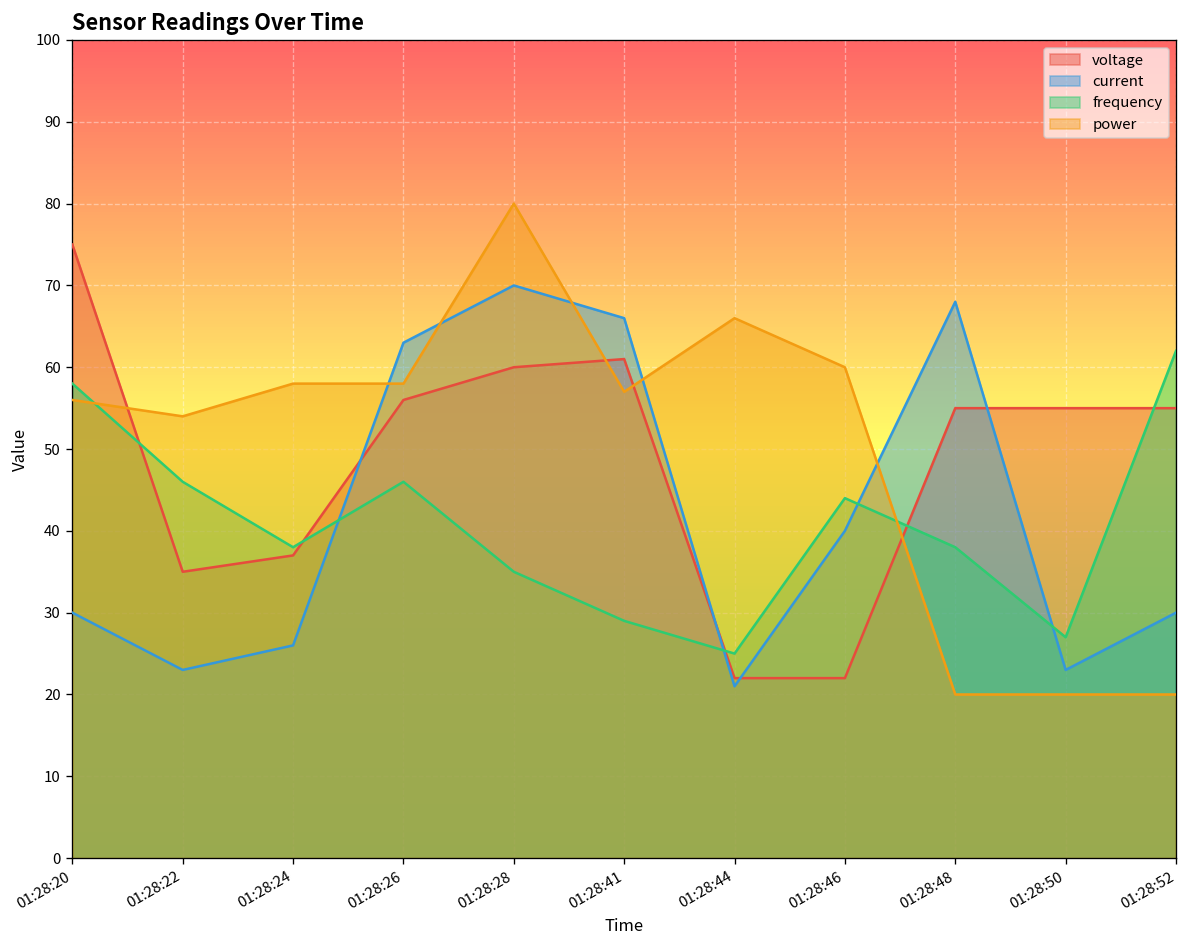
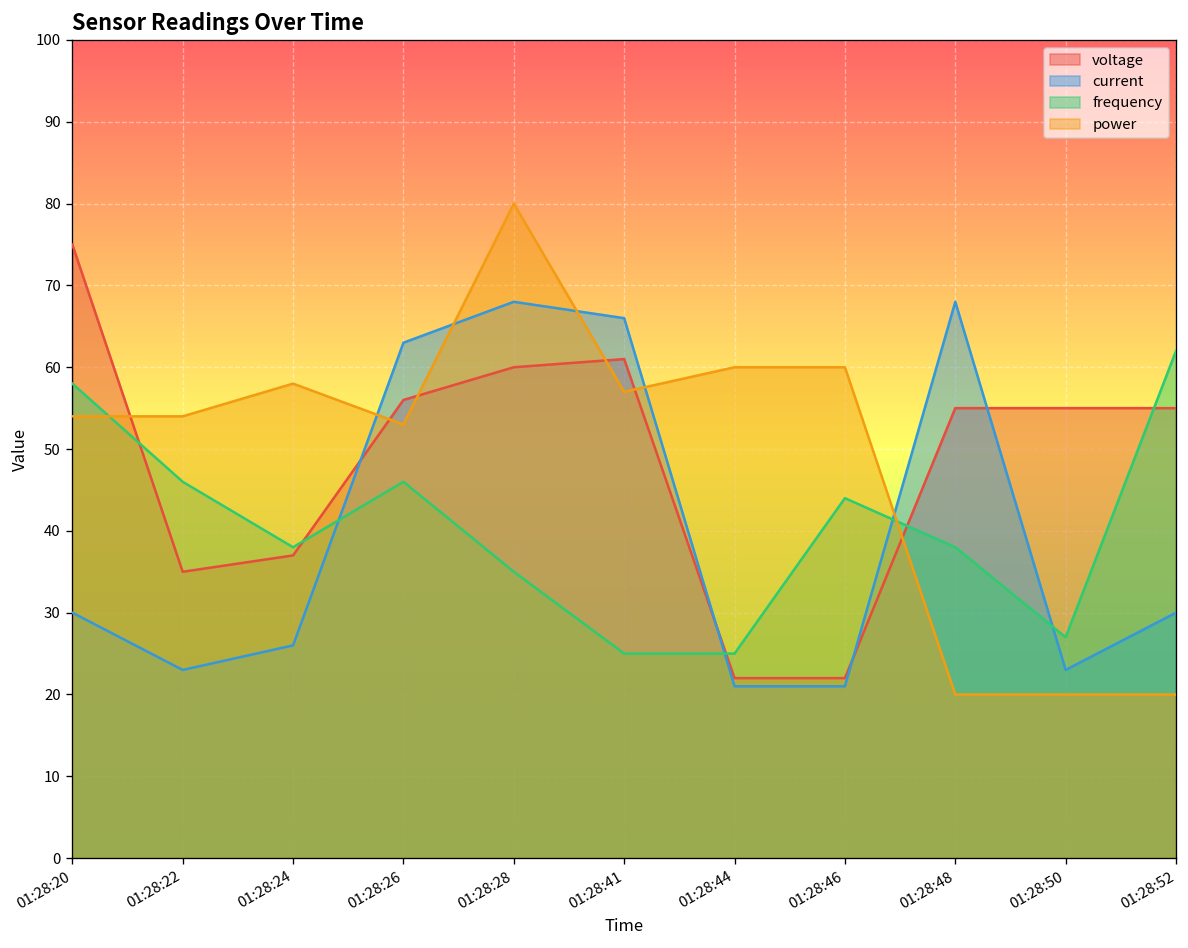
  {
    "voltage": {
      "01:28:20": 75,
      "01:28:22": 35,
      "01:28:24": 37,
      "01:28:26": 56,
      "01:28:28": 60,
      "01:28:41": 61,
      "01:28:44": 22,
      "01:28:46": 22,
      "01:28:48": 55,
      "01:28:50": 55,
      "01:28:52": 55
    },
    "current": {
      "01:28:20": 30,
      "01:28:22": 23,
      "01:28:24": 26,
      "01:28:26": 63,
-     "01:28:28": 70,
+     "01:28:28": 68,
      "01:28:41": 66,
      "01:28:44": 21,
-     "01:28:46": 40,
+     "01:28:46": 21,
      "01:28:48": 68,
      "01:28:50": 23,
      "01:28:52": 30
    },
    "frequency": {
      "01:28:20": 58,
      "01:28:22": 46,
      "01:28:24": 38,
      "01:28:26": 46,
      "01:28:28": 35,
-     "01:28:41": 29,
+     "01:28:41": 25,
      "01:28:44": 25,
      "01:28:46": 44,
      "01:28:48": 38,
      "01:28:50": 27,
      "01:28:52": 62
    },
    "power": {
-     "01:28:20": 56,
+     "01:28:20": 54,
      "01:28:22": 54,
      "01:28:24": 58,
-     "01:28:26": 58,
+     "01:28:26": 53,
      "01:28:28": 80,
      "01:28:41": 57,
-     "01:28:44": 66,
+     "01:28:44": 60,
      "01:28:46": 60,
      "01:28:48": 20,
      "01:28:50": 20,
      "01:28:52": 20
    }
  }
